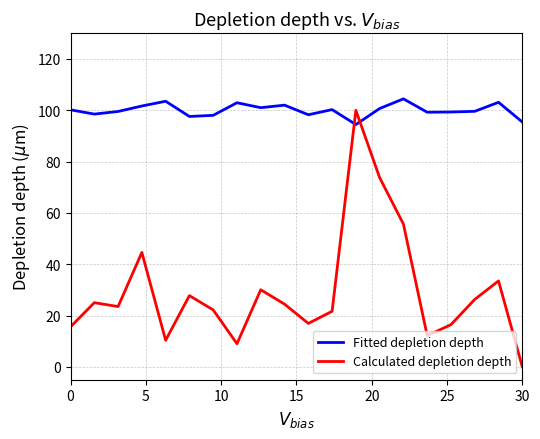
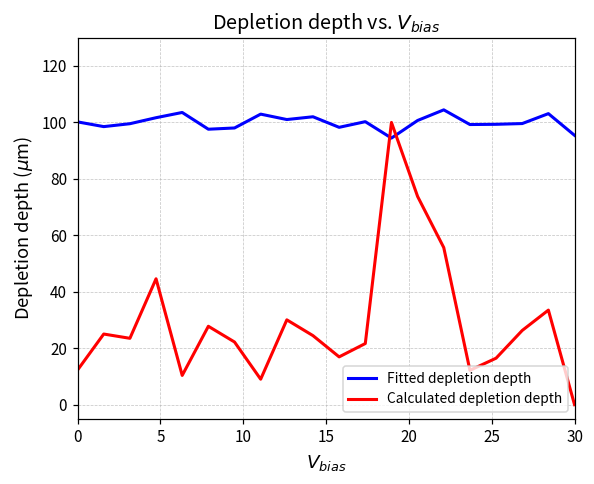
  {
    "Fitted depletion depth": {
      "0": 100,
      "30": 95
    },
    "Calculated depletion depth": {
-     "0": 16,
+     "0": 12,
      "30": 0
    }
  }
